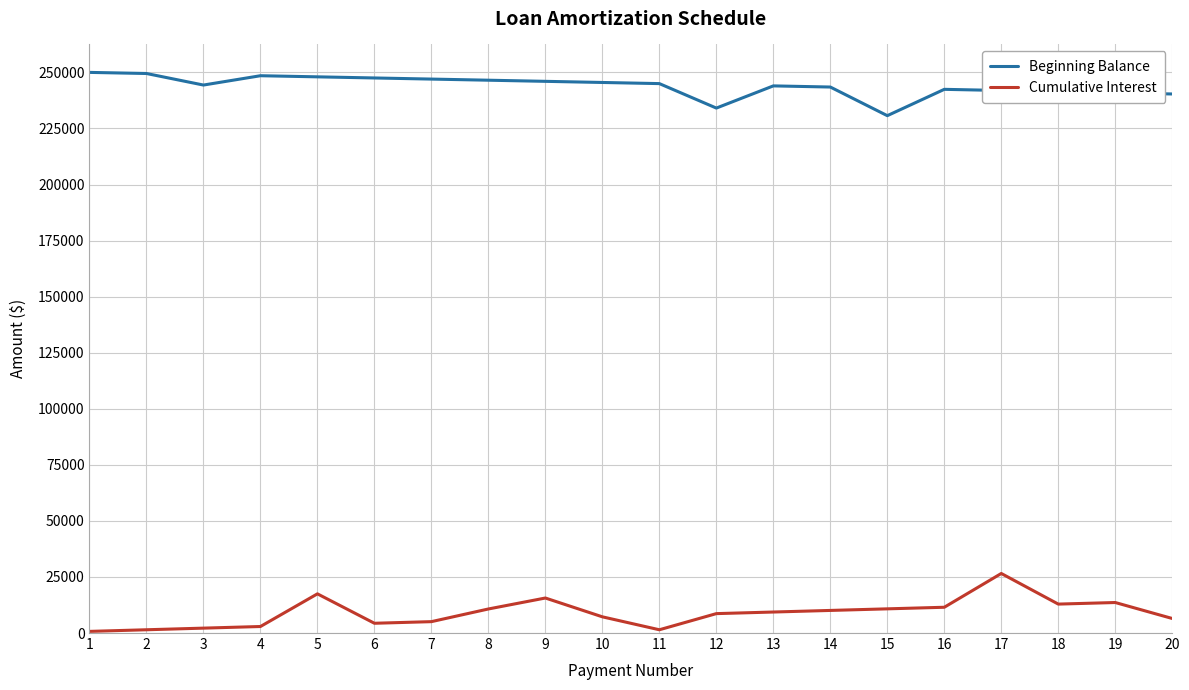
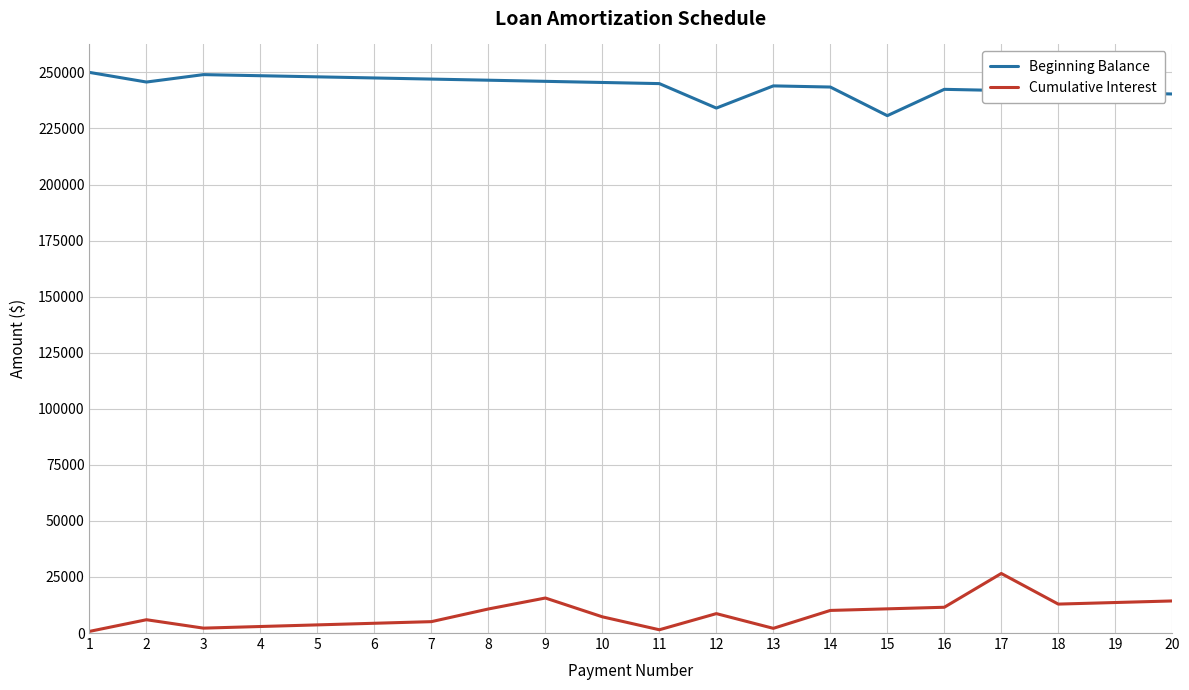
  {
    "Beginning Balance": {
      "1": 250000,
-     "2": 250000,
-     "3": 244000,
+     "2": 246000,
+     "3": 249000,
      "4": 249000,
      "5": 248000,
      "6": 248000,
      "7": 247000,
      "8": 247000,
      "9": 246000,
      "10": 246000,
      "11": 245000,
      "12": 234000,
      "13": 244000,
      "14": 243000,
      "15": 231000,
      "16": 242000,
      "20": 240000
    },
    "Cumulative Interest": {
      "1": 1000,
-     "2": 1000,
+     "2": 6000,
      "3": 2000,
      "4": 3000,
-     "5": 17000,
+     "5": 4000,
      "6": 4000,
      "7": 5000,
      "8": 11000,
      "9": 16000,
      "10": 7000,
      "11": 1000,
      "12": 9000,
-     "13": 9000,
+     "13": 2000,
      "14": 10000,
      "15": 11000,
      "16": 11000,
      "17": 27000,
      "18": 13000,
      "19": 14000,
-     "20": 6000
+     "20": 14000
    }
  }
